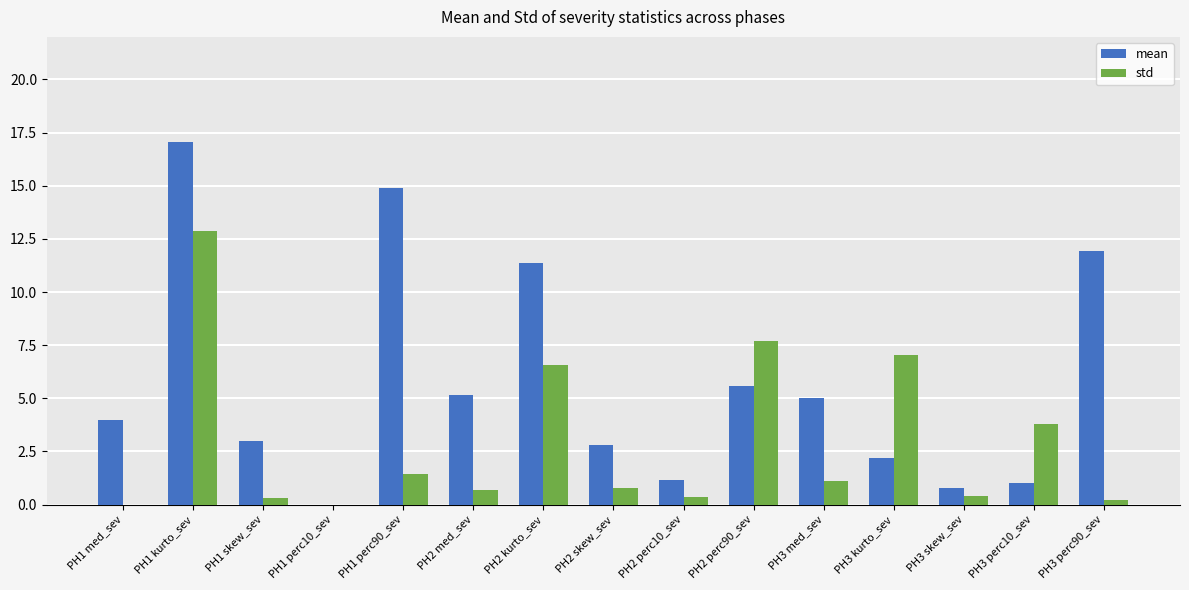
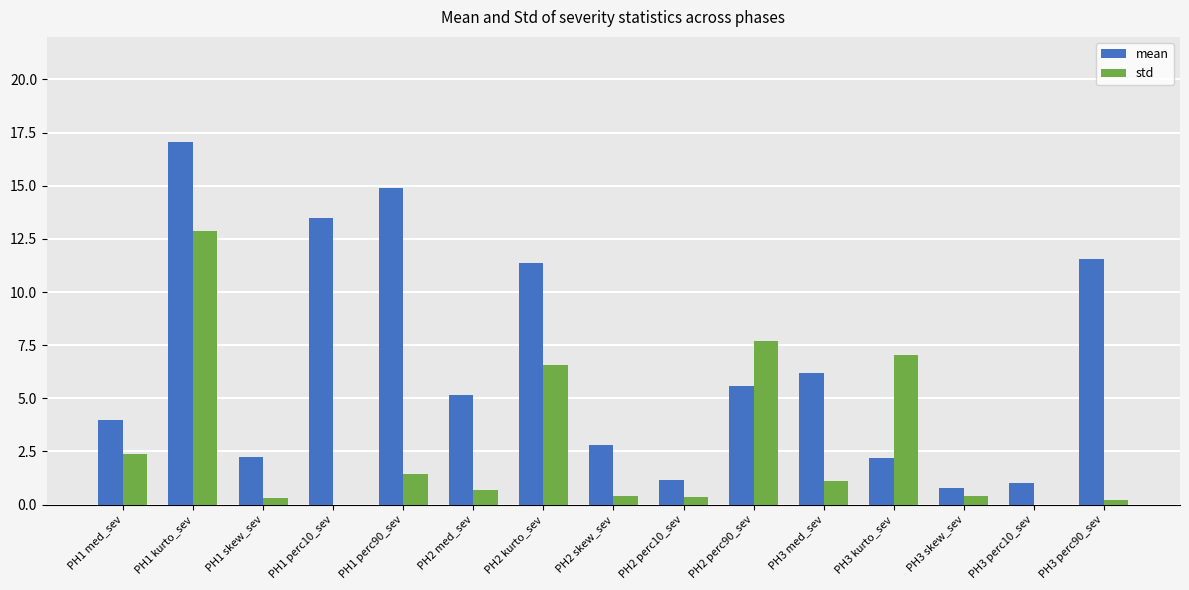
  {
    "mean": {
      "PH1 med_sev": 4.0,
      "PH1 kurto_sev": 17.1,
-     "PH1 skew_sev": 3.0,
-     "PH1 perc10_sev": 0.0,
+     "PH1 skew_sev": 2.2,
+     "PH1 perc10_sev": 13.5,
      "PH1 perc90_sev": 14.9,
      "PH2 med_sev": 5.2,
      "PH2 kurto_sev": 11.4,
      "PH2 skew_sev": 2.8,
      "PH2 perc10_sev": 1.1,
      "PH2 perc90_sev": 5.6,
-     "PH3 med_sev": 5.0,
+     "PH3 med_sev": 6.2,
      "PH3 kurto_sev": 2.2,
      "PH3 skew_sev": 0.8,
      "PH3 perc10_sev": 1.0,
-     "PH3 perc90_sev": 12.0
+     "PH3 perc90_sev": 11.5
    },
    "std": {
-     "PH1 med_sev": 0.0,
+     "PH1 med_sev": 2.4,
      "PH1 kurto_sev": 12.9,
      "PH1 skew_sev": 0.3,
      "PH1 perc10_sev": 0.0,
      "PH1 perc90_sev": 1.4,
      "PH2 med_sev": 0.7,
      "PH2 kurto_sev": 6.5,
-     "PH2 skew_sev": 0.8,
+     "PH2 skew_sev": 0.4,
      "PH2 perc10_sev": 0.3,
      "PH2 perc90_sev": 7.7,
      "PH3 med_sev": 1.1,
      "PH3 kurto_sev": 7.0,
      "PH3 skew_sev": 0.4,
-     "PH3 perc10_sev": 3.8,
+     "PH3 perc10_sev": 0.0,
      "PH3 perc90_sev": 0.2
    }
  }
